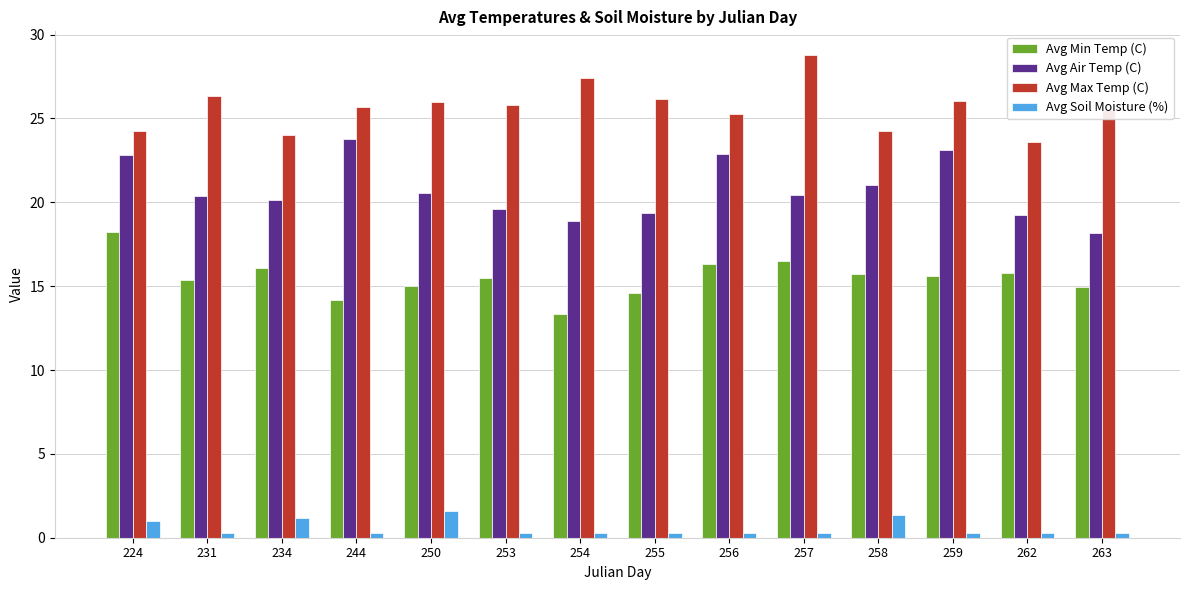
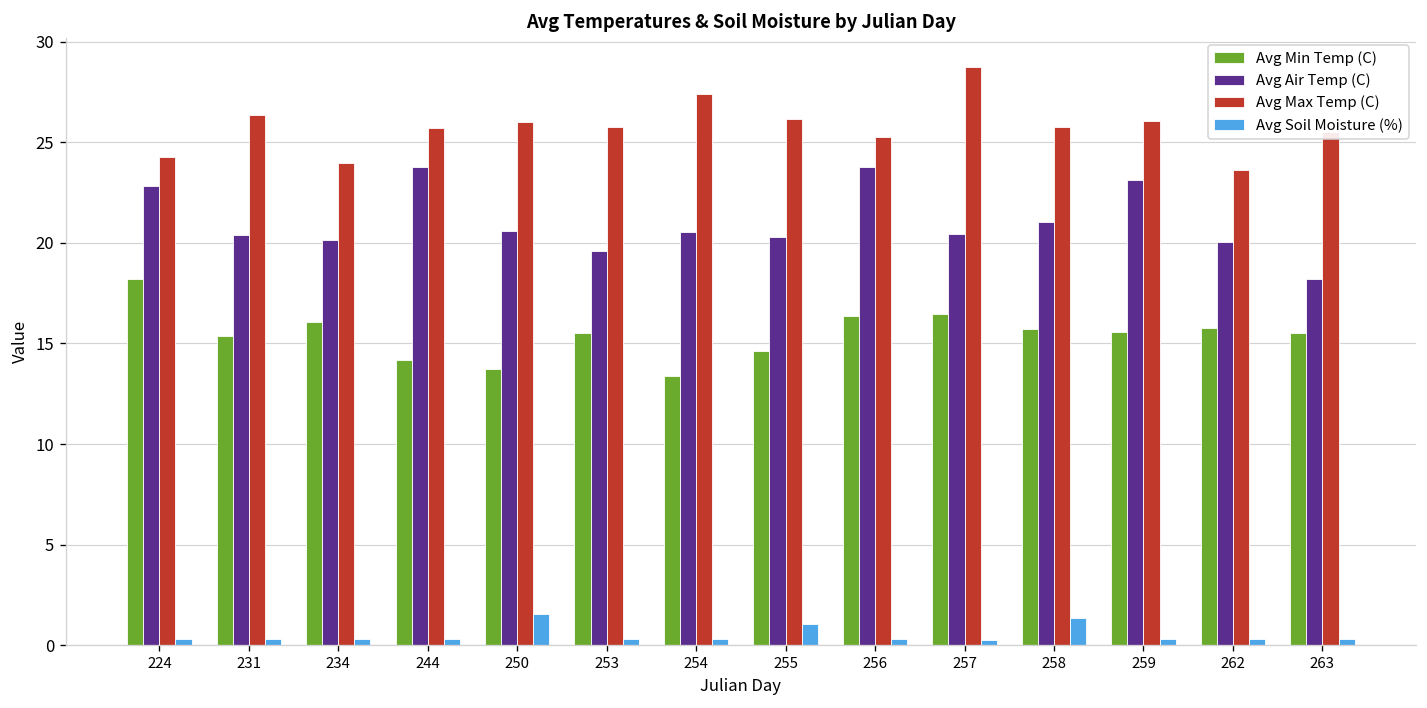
  {
    "Avg Min Temp (C)": {
      "224": 18.2,
      "231": 15.4,
      "234": 16.1,
      "244": 14.2,
-     "250": 15.0,
+     "250": 13.7,
      "253": 15.5,
      "254": 13.4,
      "255": 14.6,
      "256": 16.4,
      "257": 16.5,
      "258": 15.7,
      "259": 15.6,
      "262": 15.8,
-     "263": 15.0
+     "263": 15.5
    },
    "Avg Air Temp (C)": {
      "224": 22.8,
      "231": 20.4,
      "234": 20.2,
      "244": 23.8,
      "250": 20.6,
      "253": 19.6,
-     "254": 18.9,
-     "255": 19.4,
-     "256": 22.9,
+     "254": 20.5,
+     "255": 20.3,
+     "256": 23.8,
      "257": 20.4,
      "258": 21.1,
      "259": 23.1,
-     "262": 19.3,
+     "262": 20.0,
      "263": 18.2
    },
    "Avg Max Temp (C)": {
      "224": 24.3,
      "231": 26.3,
      "234": 24.0,
      "244": 25.7,
      "250": 26.0,
      "253": 25.8,
      "254": 27.4,
      "255": 26.2,
      "256": 25.3,
      "257": 28.8,
-     "258": 24.3,
+     "258": 25.8,
      "259": 26.1,
      "262": 23.6
    },
    "Avg Soil Moisture (%)": {
-     "224": 1.0,
+     "224": 0.3,
      "231": 0.3,
-     "234": 1.2,
+     "234": 0.3,
      "244": 0.3,
      "250": 1.6,
      "253": 0.3,
      "254": 0.3,
-     "255": 0.3,
+     "255": 1.1,
      "256": 0.3,
      "257": 0.3,
      "258": 1.4,
      "259": 0.3,
      "262": 0.3,
      "263": 0.3
    }
  }
